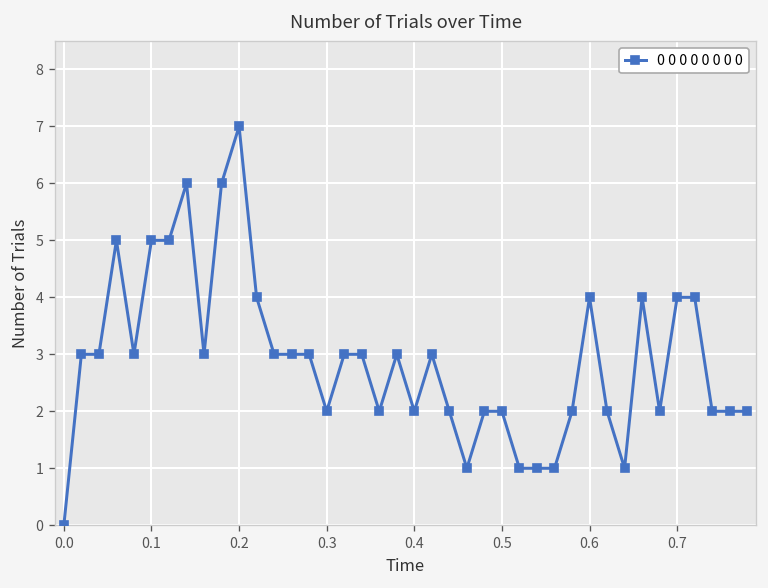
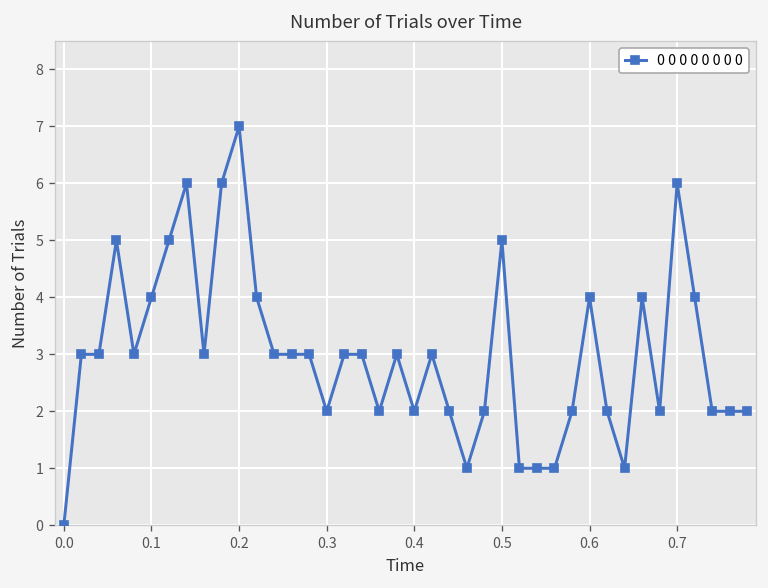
  {
    "0.0": 0,
-   "0.1": 5,
+   "0.1": 4,
    "0.2": 7,
    "0.3": 2,
    "0.4": 2,
-   "0.5": 2,
+   "0.5": 5,
    "0.6": 4,
-   "0.7": 4
+   "0.7": 6
  }
